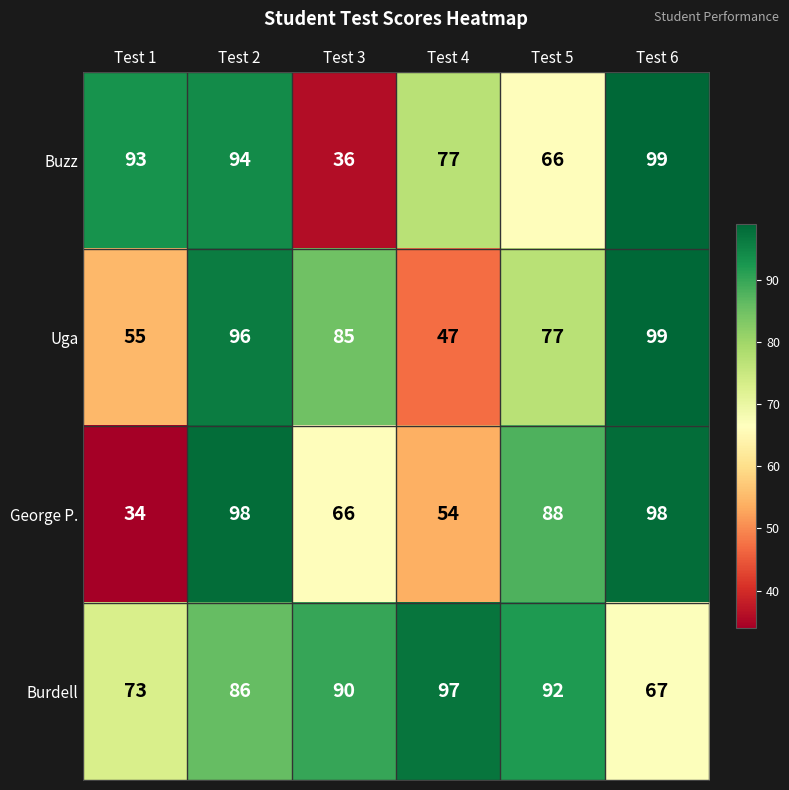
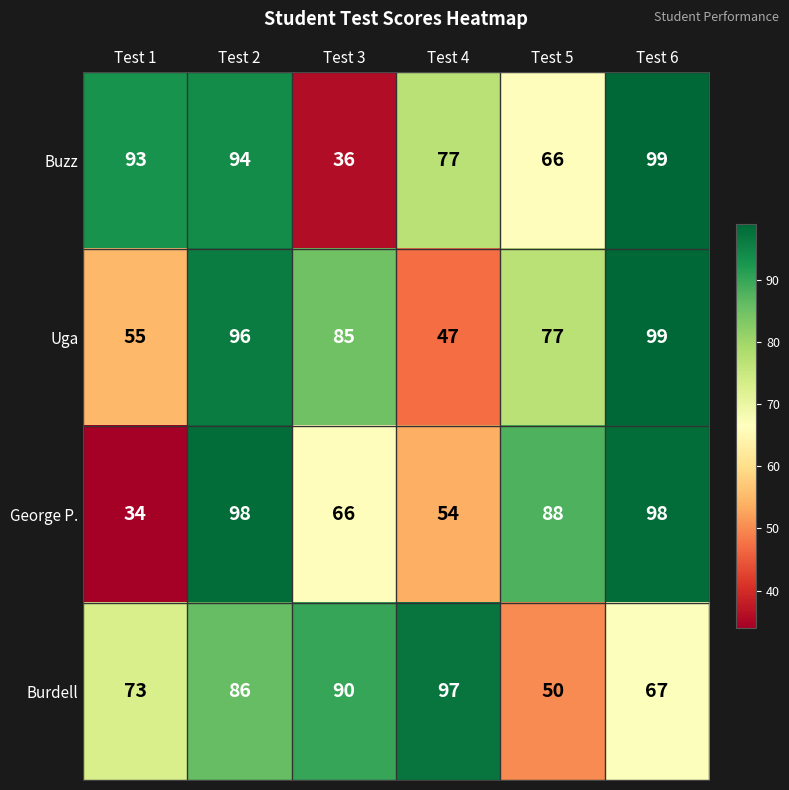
  {
    "Buzz": {
      "Test 1": 93,
      "Test 2": 94,
      "Test 3": 36,
      "Test 4": 77,
      "Test 5": 66,
      "Test 6": 99
    },
    "Uga": {
      "Test 1": 55,
      "Test 2": 96,
      "Test 3": 85,
      "Test 4": 47,
      "Test 5": 77,
      "Test 6": 99
    },
    "George P.": {
      "Test 1": 34,
      "Test 2": 98,
      "Test 3": 66,
      "Test 4": 54,
      "Test 5": 88,
      "Test 6": 98
    },
    "Burdell": {
      "Test 1": 73,
      "Test 2": 86,
      "Test 3": 90,
      "Test 4": 97,
-     "Test 5": 92,
+     "Test 5": 50,
      "Test 6": 67
    }
  }
